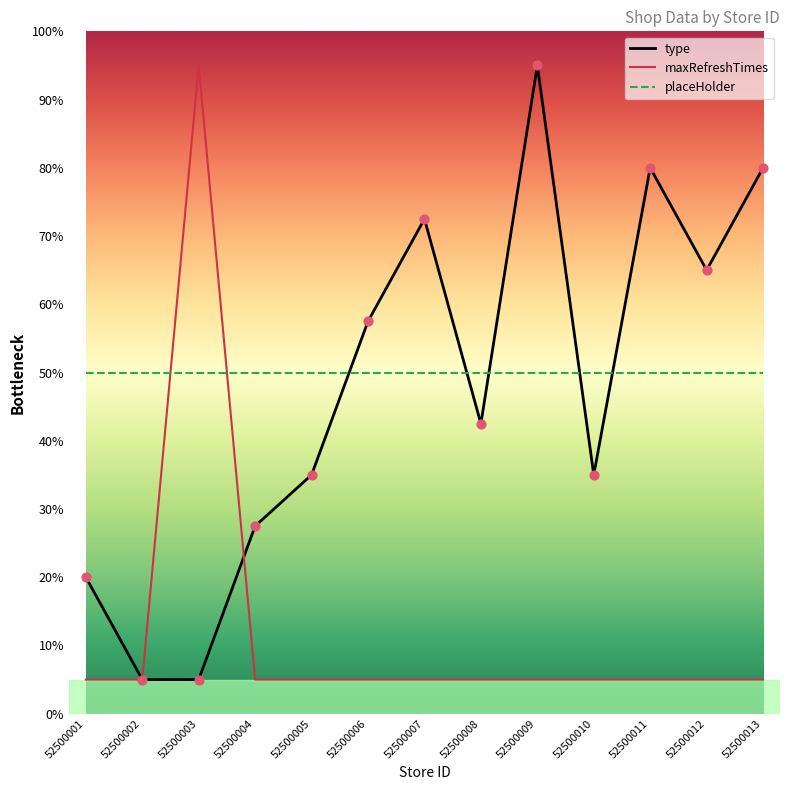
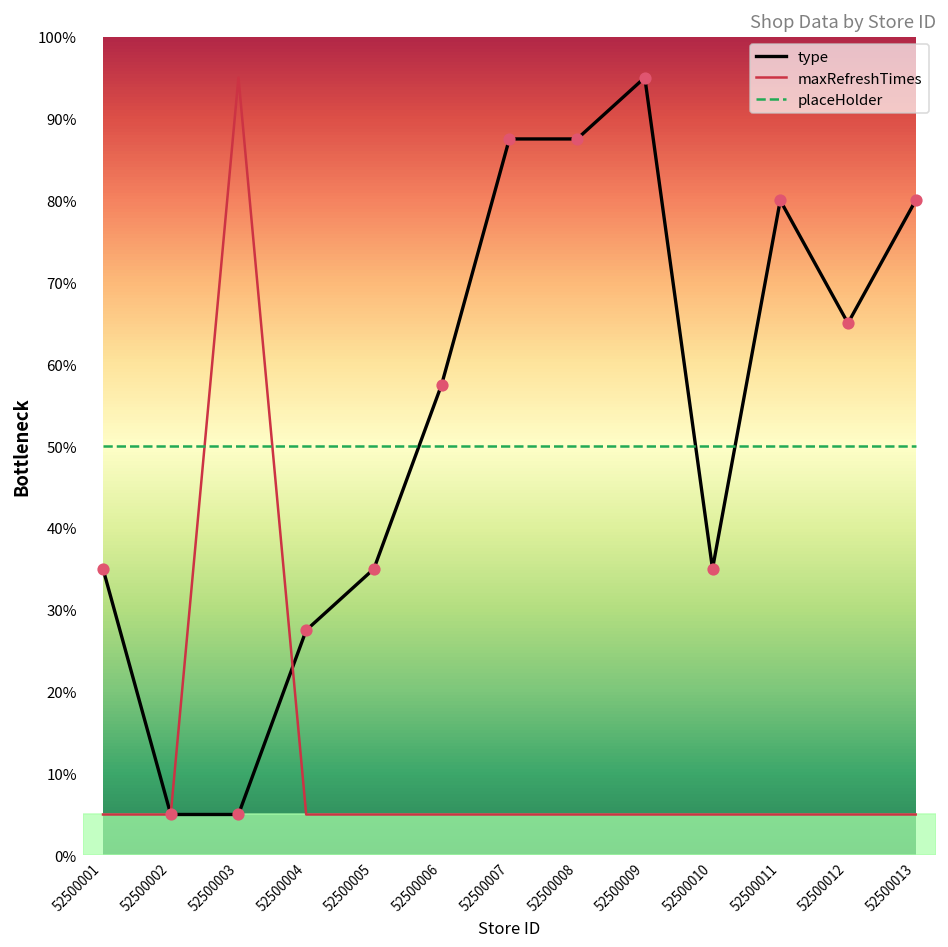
  {
    "type": {
-     "52500001": "20%",
+     "52500001": "35%",
      "52500004": "28%",
      "52500005": "35%",
      "52500006": "58%",
-     "52500007": "73%",
-     "52500008": "43%",
+     "52500007": "88%",
+     "52500008": "88%",
      "52500009": "95%",
      "52500010": "35%",
      "52500011": "80%",
      "52500012": "65%",
      "52500013": "80%"
    },
    "maxRefreshTimes": {
      "52500003": "95%"
    },
    "placeHolder": {
      "52500001": "50%",
      "52500002": "50%",
      "52500003": "50%",
      "52500004": "50%",
      "52500005": "50%",
      "52500006": "50%",
      "52500007": "50%",
      "52500008": "50%",
      "52500009": "50%",
      "52500010": "50%",
      "52500011": "50%",
      "52500012": "50%",
      "52500013": "50%"
    }
  }
